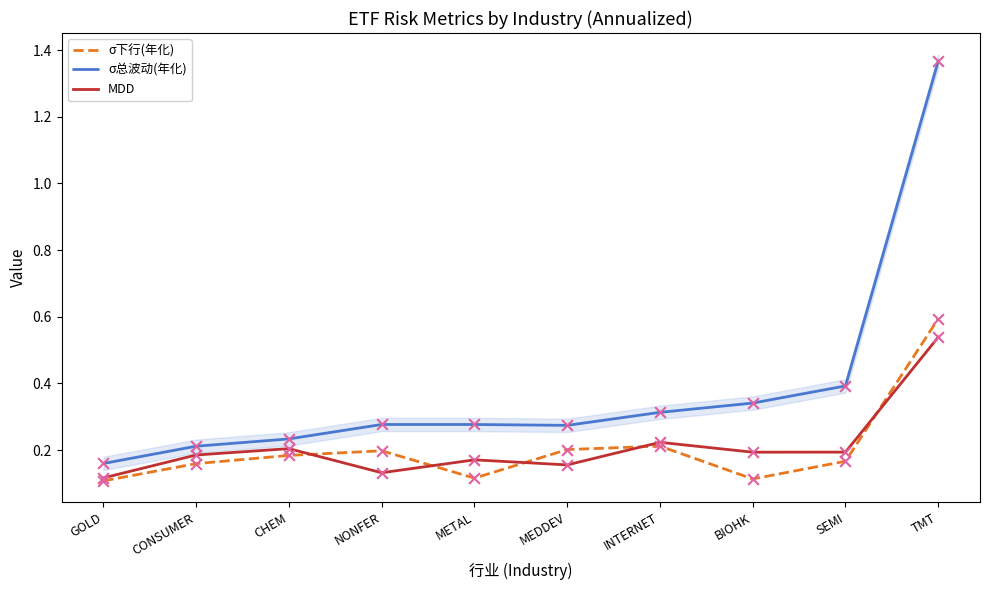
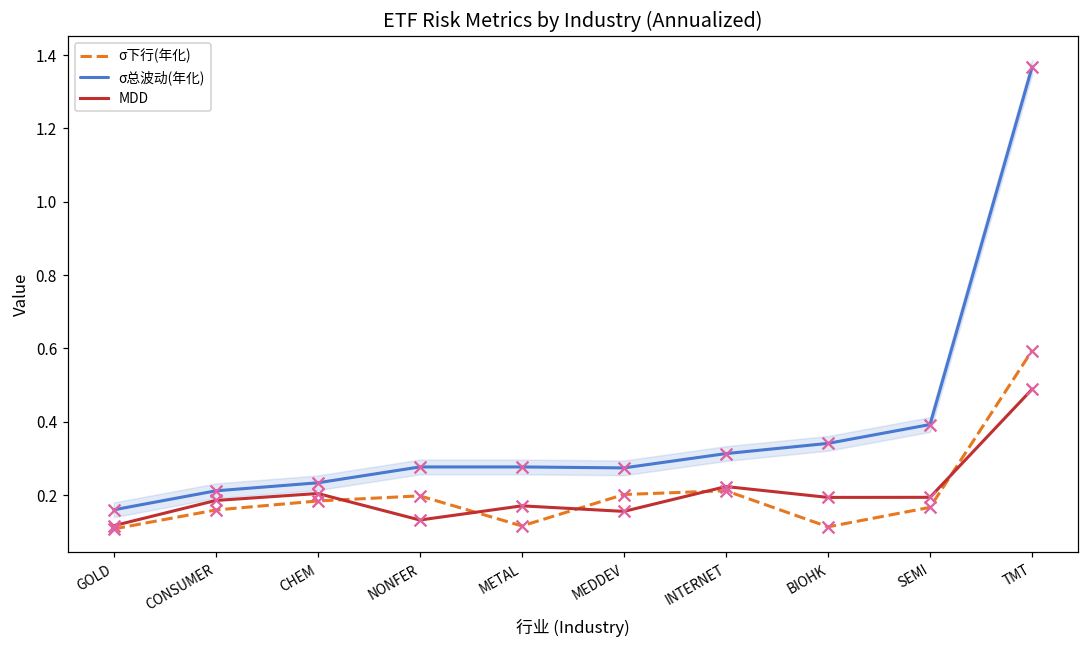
  {
    "σ下行(年化)": {
      "GOLD": 0.11,
      "CONSUMER": 0.16,
      "CHEM": 0.18,
      "NONFER": 0.20,
      "METAL": 0.12,
      "MEDDEV": 0.20,
      "INTERNET": 0.21,
      "BIOHK": 0.11,
      "SEMI": 0.17,
      "TMT": 0.59
    },
    "MDD": {
      "GOLD": 0.12,
      "CONSUMER": 0.19,
      "CHEM": 0.20,
      "NONFER": 0.13,
      "METAL": 0.17,
      "MEDDEV": 0.16,
      "INTERNET": 0.22,
      "BIOHK": 0.19,
      "SEMI": 0.19,
-     "TMT": 0.54
+     "TMT": 0.49
    }
  }
